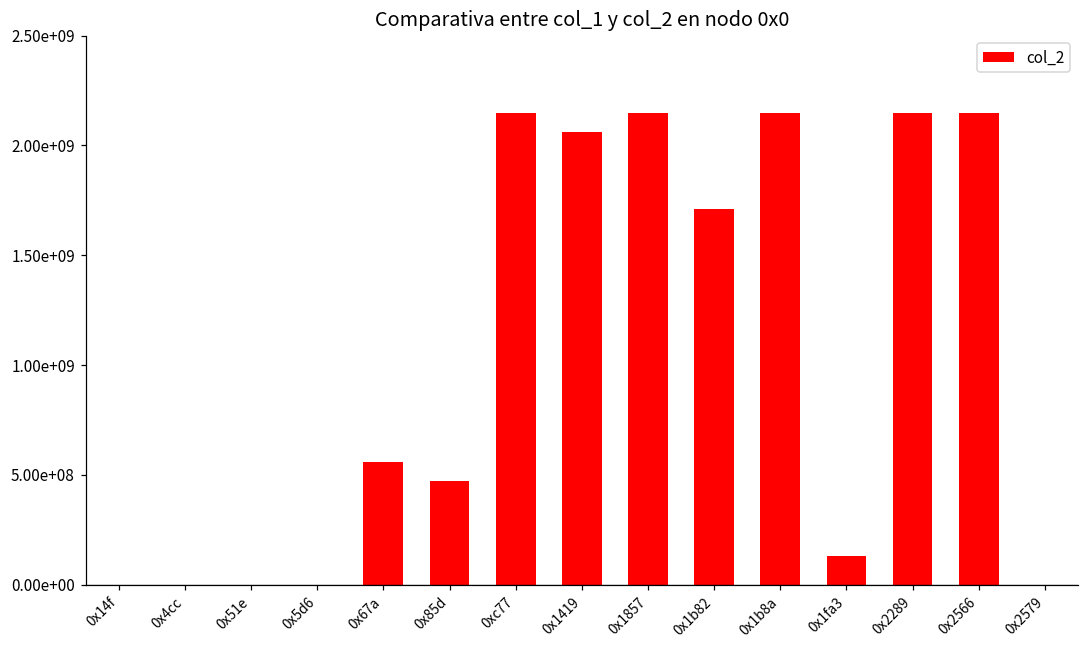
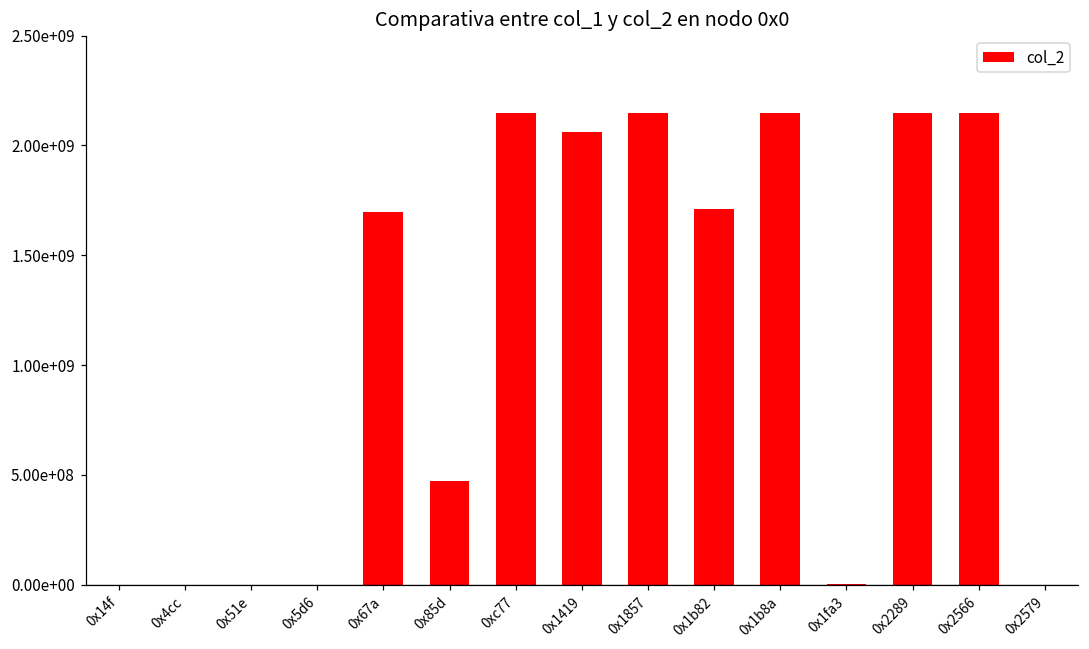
  {
-   "0x67a": 560000000,
+   "0x67a": 1700000000,
    "0x85d": 470000000,
    "0xc77": 2150000000,
    "0x1419": 2060000000,
    "0x1857": 2150000000,
    "0x1b82": 1710000000,
    "0x1b8a": 2150000000,
-   "0x1fa3": 130000000,
+   "0x1fa3": 0,
    "0x2289": 2150000000,
    "0x2566": 2150000000
  }
